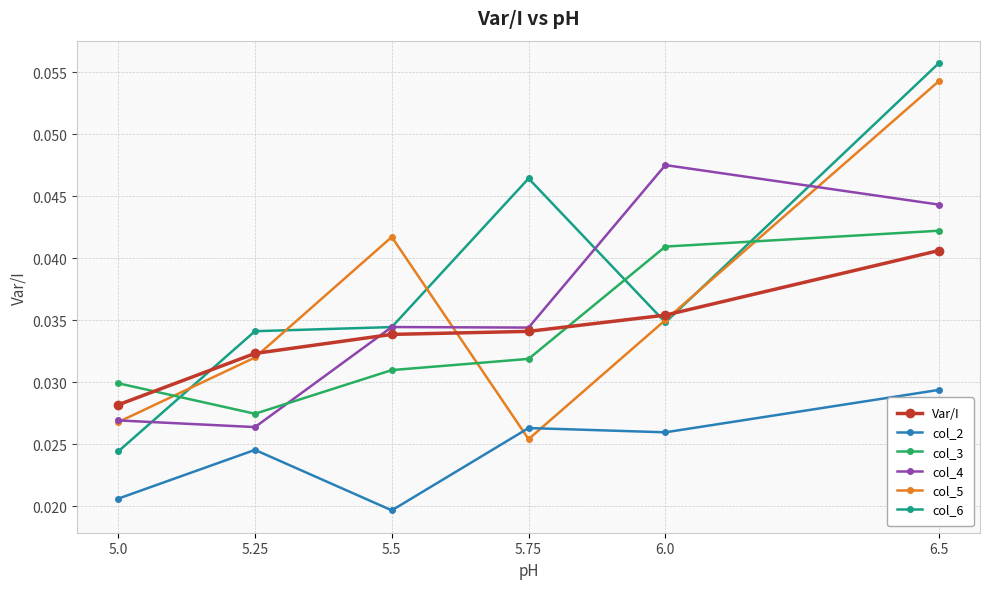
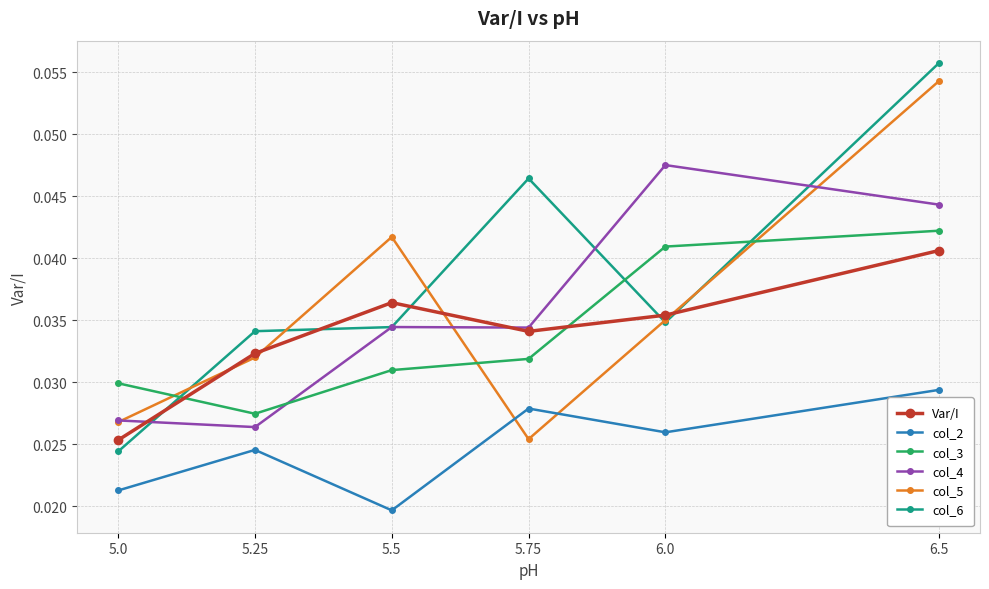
  {
    "Var/I": {
-     "5.0": 0.0282,
+     "5.0": 0.0253,
      "5.25": 0.0323,
-     "5.5": 0.0339,
+     "5.5": 0.0364,
      "5.75": 0.0341,
      "6.0": 0.0354,
      "6.5": 0.0406
    },
    "col_2": {
-     "5.0": 0.0206,
+     "5.0": 0.0213,
      "5.25": 0.0246,
      "5.5": 0.0197,
-     "5.75": 0.0263,
+     "5.75": 0.0279,
      "6.0": 0.0260,
      "6.5": 0.0294
    },
    "col_4": {
      "5.25": 0.0264,
      "5.75": 0.0344,
      "6.0": 0.0475,
      "6.5": 0.0443
    },
    "col_5": {
      "5.25": 0.0320,
      "5.5": 0.0417,
      "5.75": 0.0254,
      "6.5": 0.0543
    }
  }
